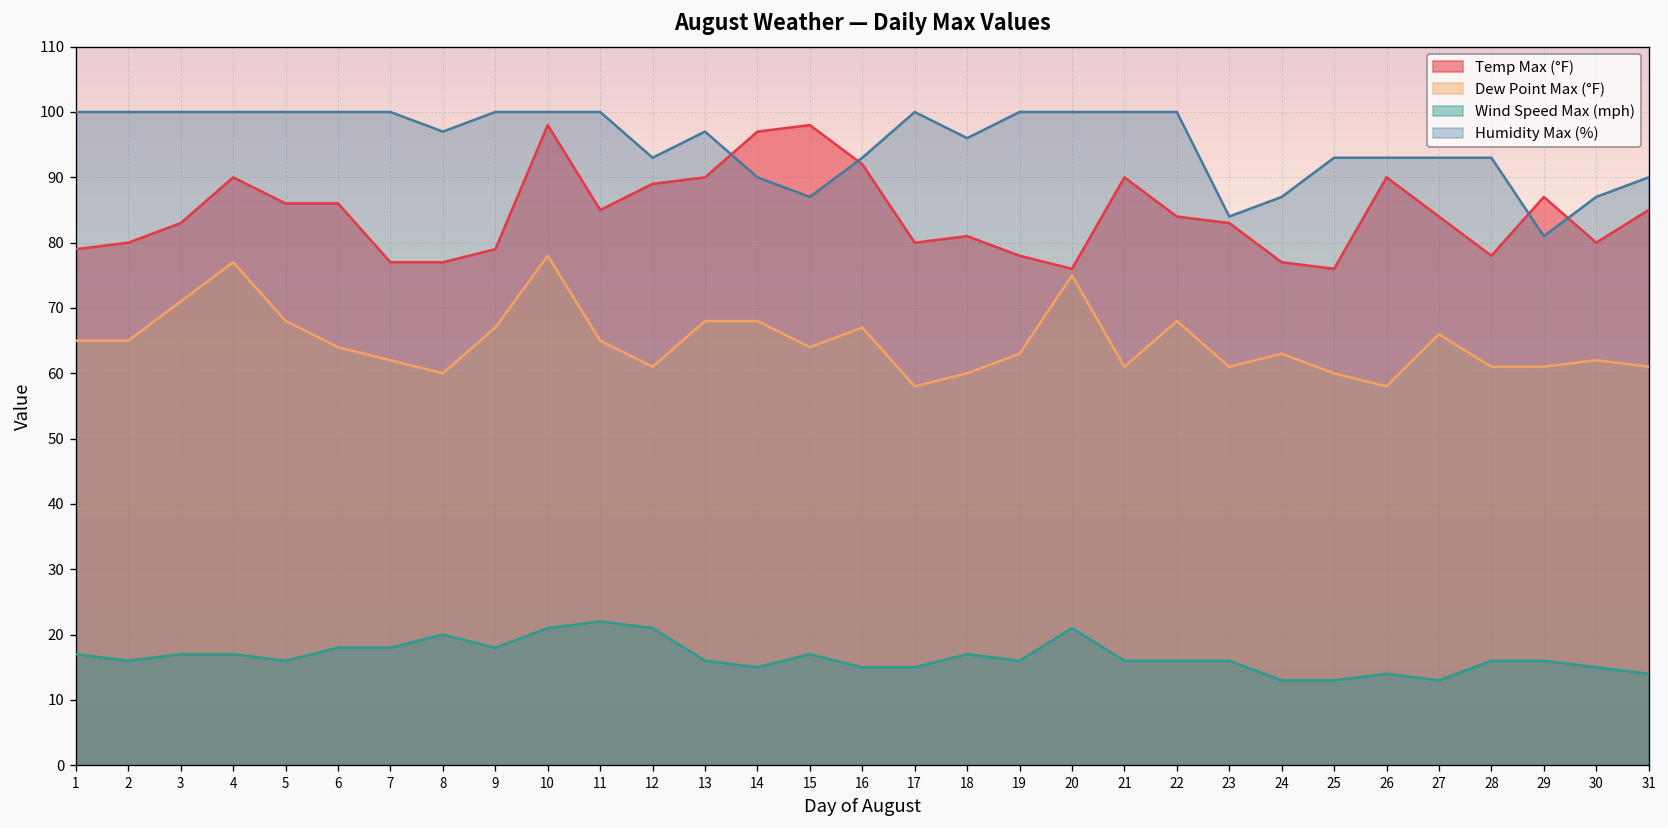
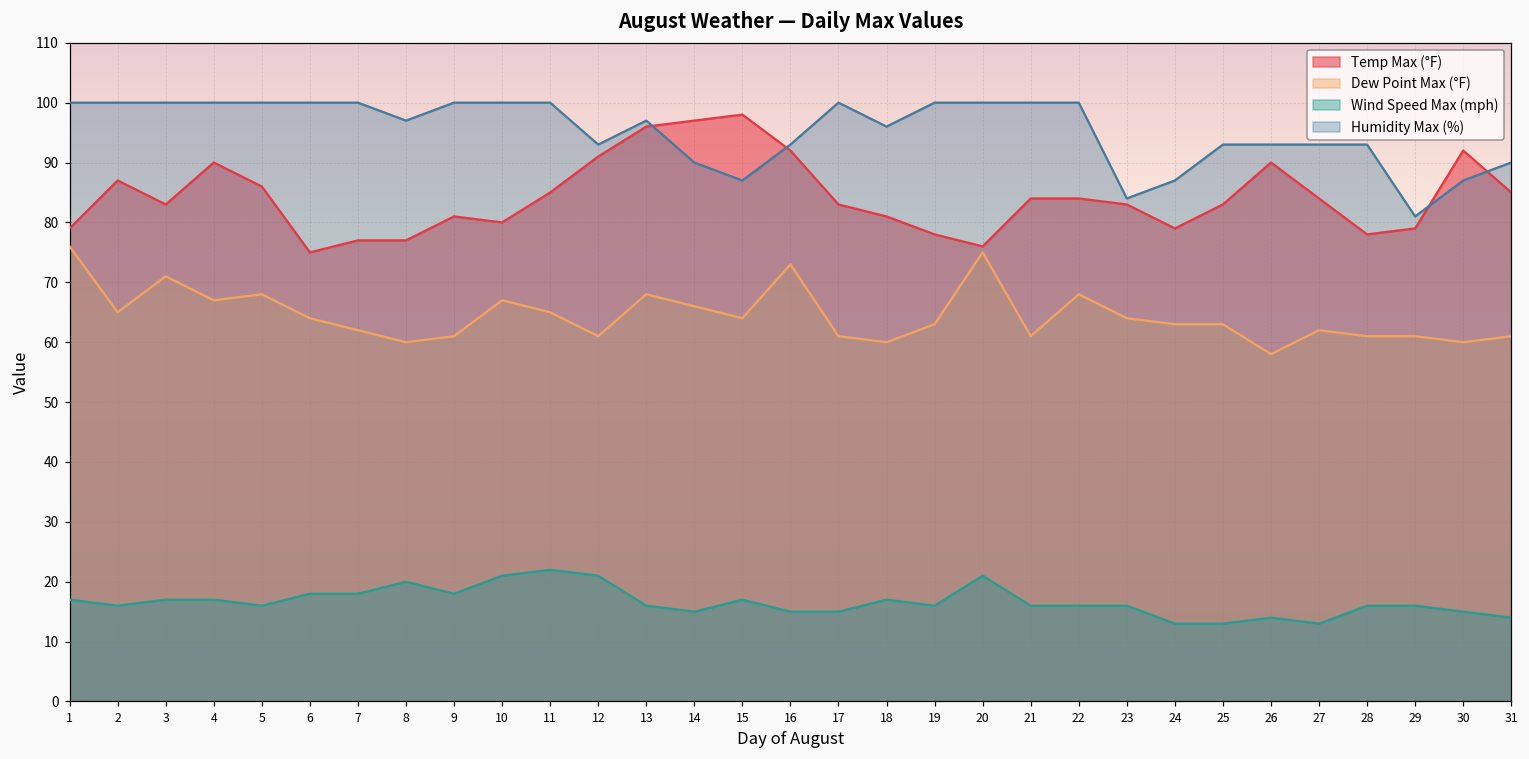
  {
    "Temp Max (°F)": {
      "1": 79,
-     "2": 80,
+     "2": 87,
      "3": 83,
      "4": 90,
      "5": 86,
-     "6": 86,
+     "6": 75,
      "7": 77,
      "8": 77,
-     "9": 79,
-     "10": 98,
+     "9": 81,
+     "10": 80,
      "11": 85,
-     "12": 89,
-     "13": 90,
+     "12": 91,
+     "13": 96,
      "14": 97,
      "15": 98,
      "16": 92,
-     "17": 80,
+     "17": 83,
      "18": 81,
      "19": 78,
      "20": 76,
-     "21": 90,
+     "21": 84,
      "22": 84,
      "23": 83,
-     "24": 77,
-     "25": 76,
+     "24": 79,
+     "25": 83,
      "26": 90,
      "27": 84,
      "28": 78,
-     "29": 87,
-     "30": 80,
+     "29": 79,
+     "30": 92,
      "31": 85
    },
    "Dew Point Max (°F)": {
-     "1": 65,
+     "1": 76,
      "2": 65,
      "3": 71,
-     "4": 77,
+     "4": 67,
      "5": 68,
      "6": 64,
      "7": 62,
      "8": 60,
-     "9": 67,
-     "10": 78,
+     "9": 61,
+     "10": 67,
      "11": 65,
      "12": 61,
      "13": 68,
-     "14": 68,
+     "14": 66,
      "15": 64,
-     "16": 67,
-     "17": 58,
+     "16": 73,
+     "17": 61,
      "18": 60,
      "19": 63,
      "20": 75,
      "21": 61,
      "22": 68,
-     "23": 61,
+     "23": 64,
      "24": 63,
-     "25": 60,
+     "25": 63,
      "26": 58,
-     "27": 66,
+     "27": 62,
      "28": 61,
      "29": 61,
-     "30": 62,
+     "30": 60,
      "31": 61
    }
  }
